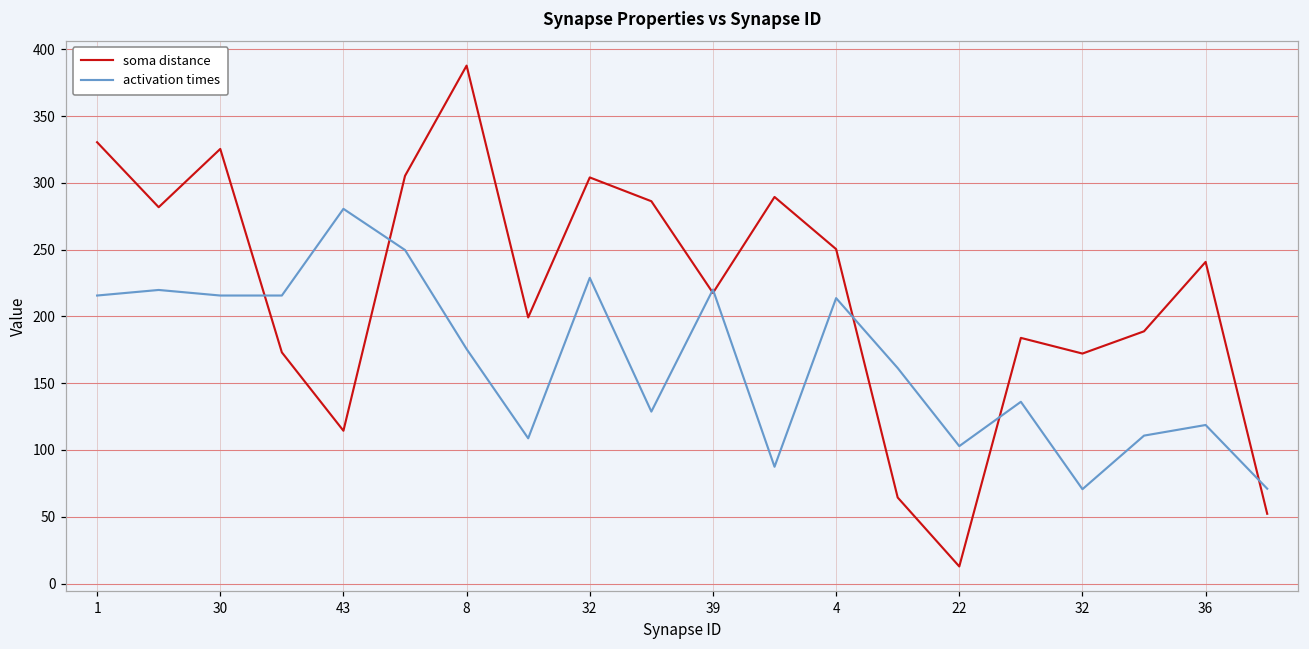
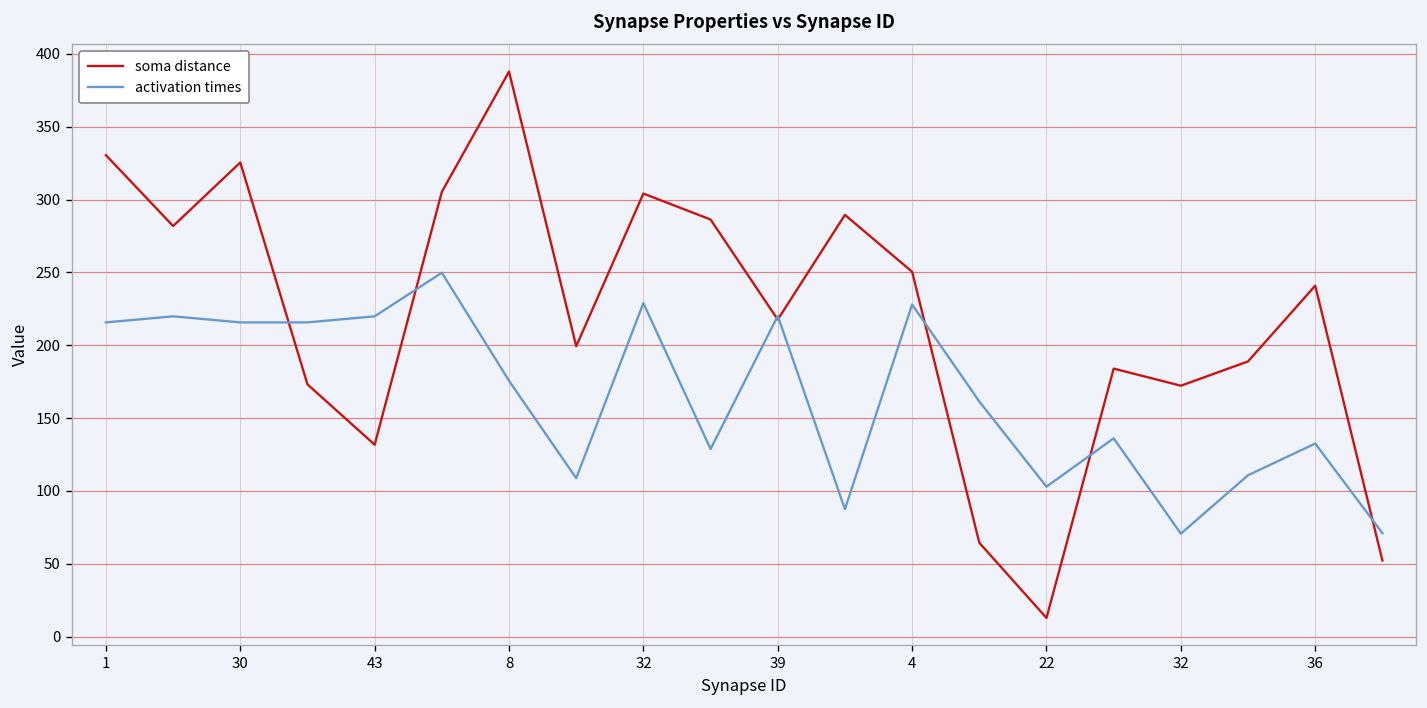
  {
    "soma distance": {
      "30": 325,
-     "43": 114,
+     "43": 132,
      "8": 388,
      "39": 218,
      "4": 250,
      "22": 13,
      "36": 241
    },
    "activation times": {
      "30": 216,
-     "43": 281,
+     "43": 220,
      "8": 176,
      "39": 220,
-     "4": 214,
+     "4": 228,
      "22": 103,
-     "36": 119
+     "36": 132
    }
  }
